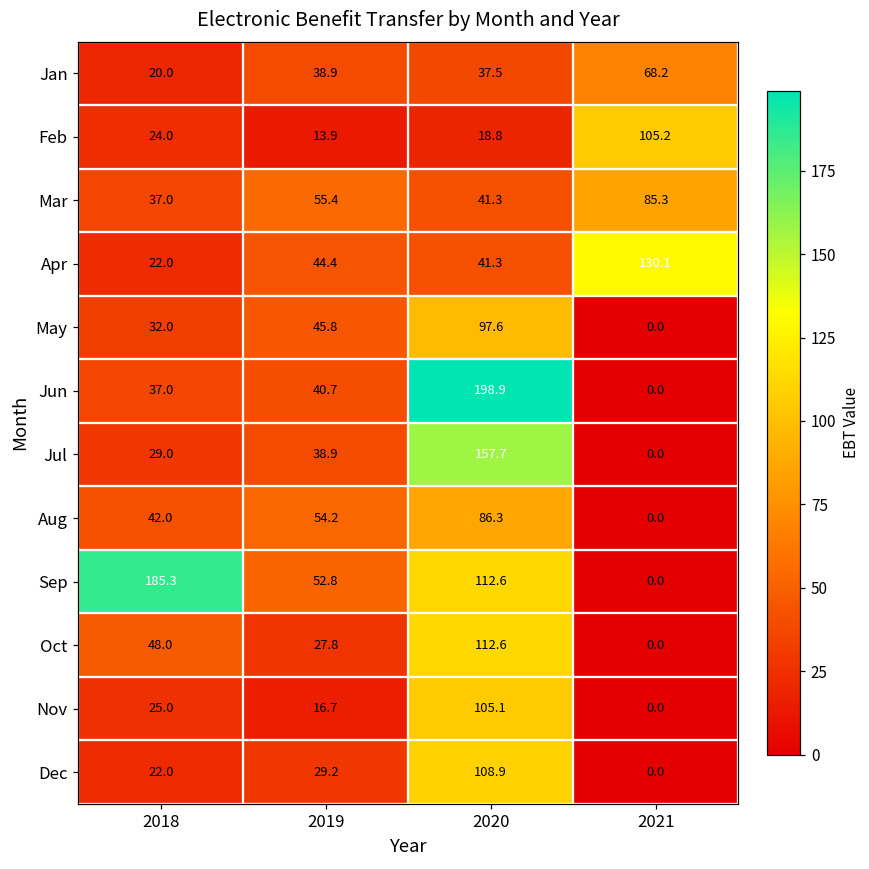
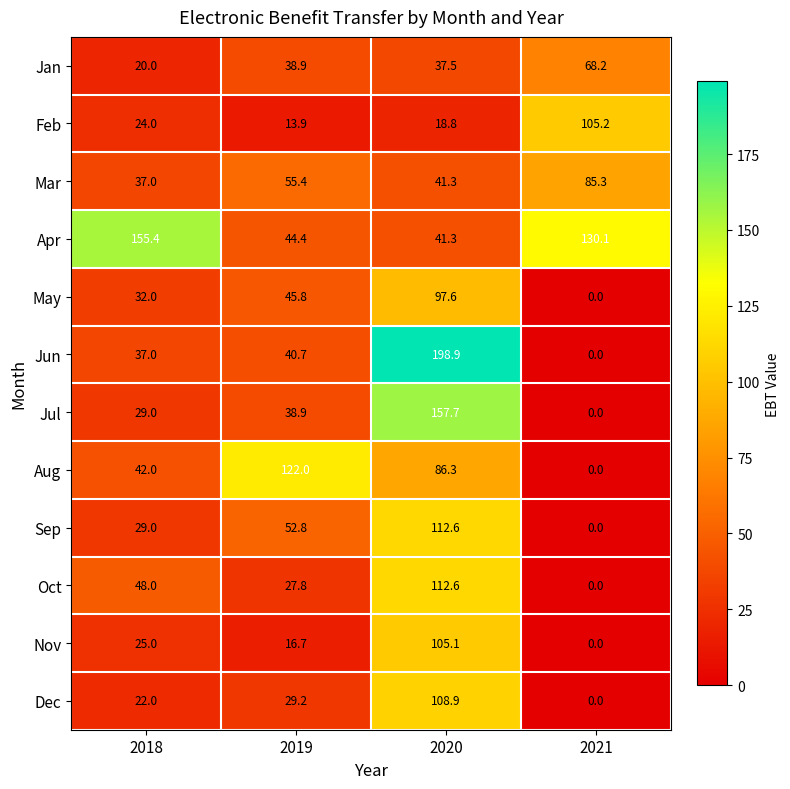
  {
    "Jan": {
      "2018": 20.0,
      "2019": 38.9,
      "2020": 37.5,
      "2021": 68.2
    },
    "Feb": {
      "2018": 24.0,
      "2019": 13.9,
      "2020": 18.8,
      "2021": 105.2
    },
    "Mar": {
      "2018": 37.0,
      "2019": 55.4,
      "2020": 41.3,
      "2021": 85.3
    },
    "Apr": {
-     "2018": 22.0,
+     "2018": 155.4,
      "2019": 44.4,
      "2020": 41.3,
      "2021": 130.1
    },
    "May": {
      "2018": 32.0,
      "2019": 45.8,
      "2020": 97.6,
      "2021": 0.0
    },
    "Jun": {
      "2018": 37.0,
      "2019": 40.7,
      "2020": 198.9,
      "2021": 0.0
    },
    "Jul": {
      "2018": 29.0,
      "2019": 38.9,
      "2020": 157.7,
      "2021": 0.0
    },
    "Aug": {
      "2018": 42.0,
-     "2019": 54.2,
+     "2019": 122.0,
      "2020": 86.3,
      "2021": 0.0
    },
    "Sep": {
-     "2018": 185.3,
+     "2018": 29.0,
      "2019": 52.8,
      "2020": 112.6,
      "2021": 0.0
    },
    "Oct": {
      "2018": 48.0,
      "2019": 27.8,
      "2020": 112.6,
      "2021": 0.0
    },
    "Nov": {
      "2018": 25.0,
      "2019": 16.7,
      "2020": 105.1,
      "2021": 0.0
    },
    "Dec": {
      "2018": 22.0,
      "2019": 29.2,
      "2020": 108.9,
      "2021": 0.0
    }
  }
